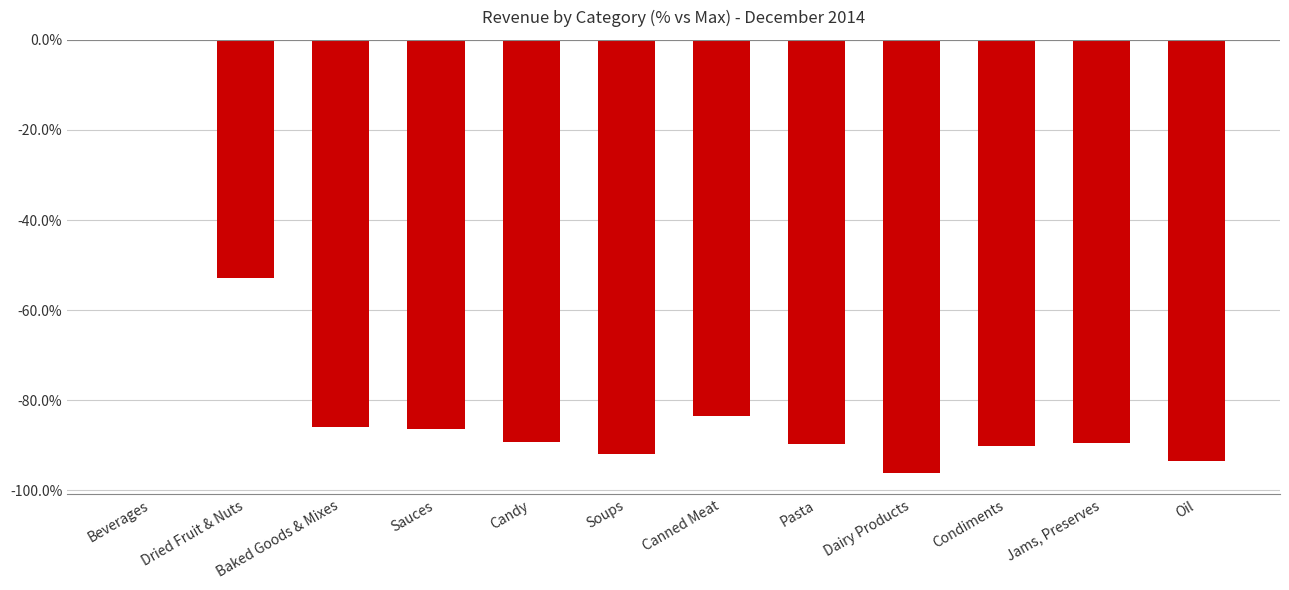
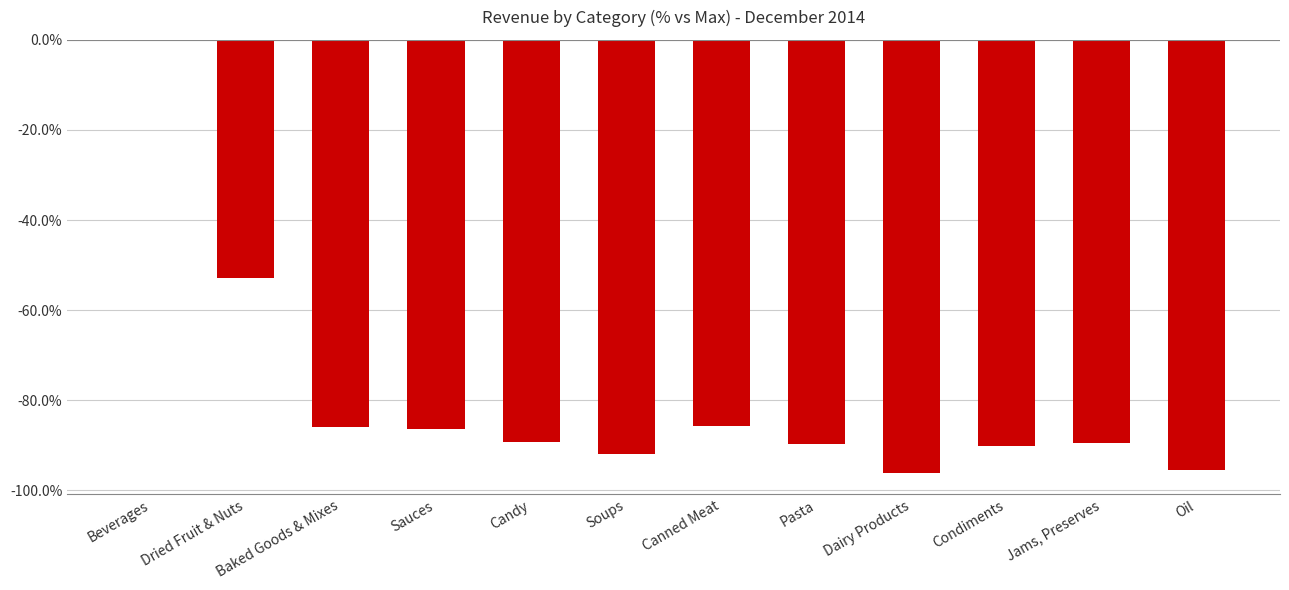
  {
    "Beverages": "0%",
    "Dried Fruit & Nuts": "-53%",
    "Baked Goods & Mixes": "-86%",
    "Sauces": "-86%",
    "Candy": "-89%",
    "Soups": "-92%",
-   "Canned Meat": "-84%",
+   "Canned Meat": "-86%",
    "Pasta": "-90%",
    "Dairy Products": "-96%",
    "Condiments": "-90%",
    "Jams, Preserves": "-90%",
-   "Oil": "-93%"
+   "Oil": "-95%"
  }
